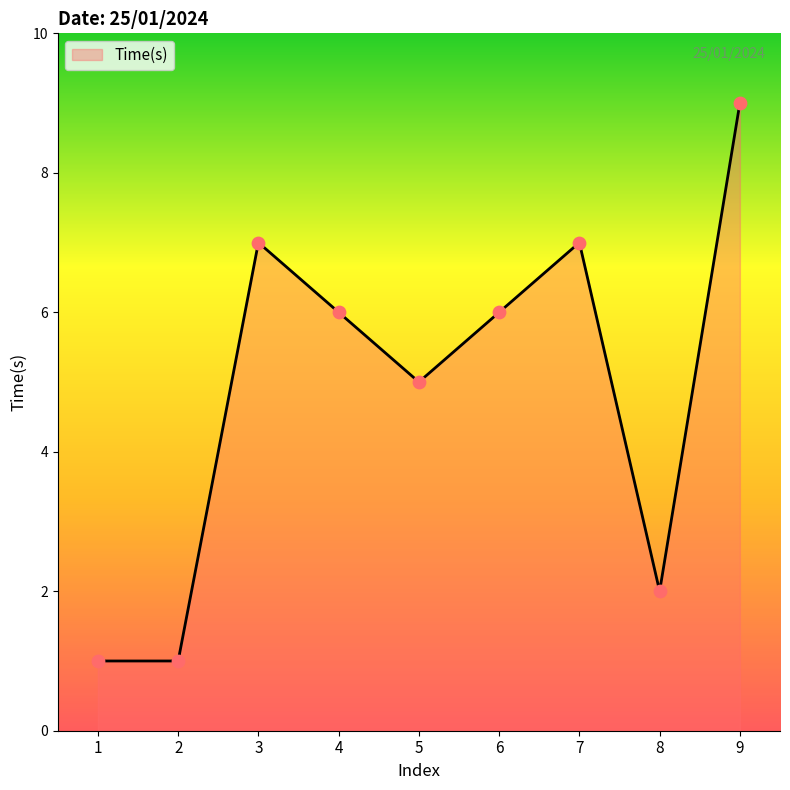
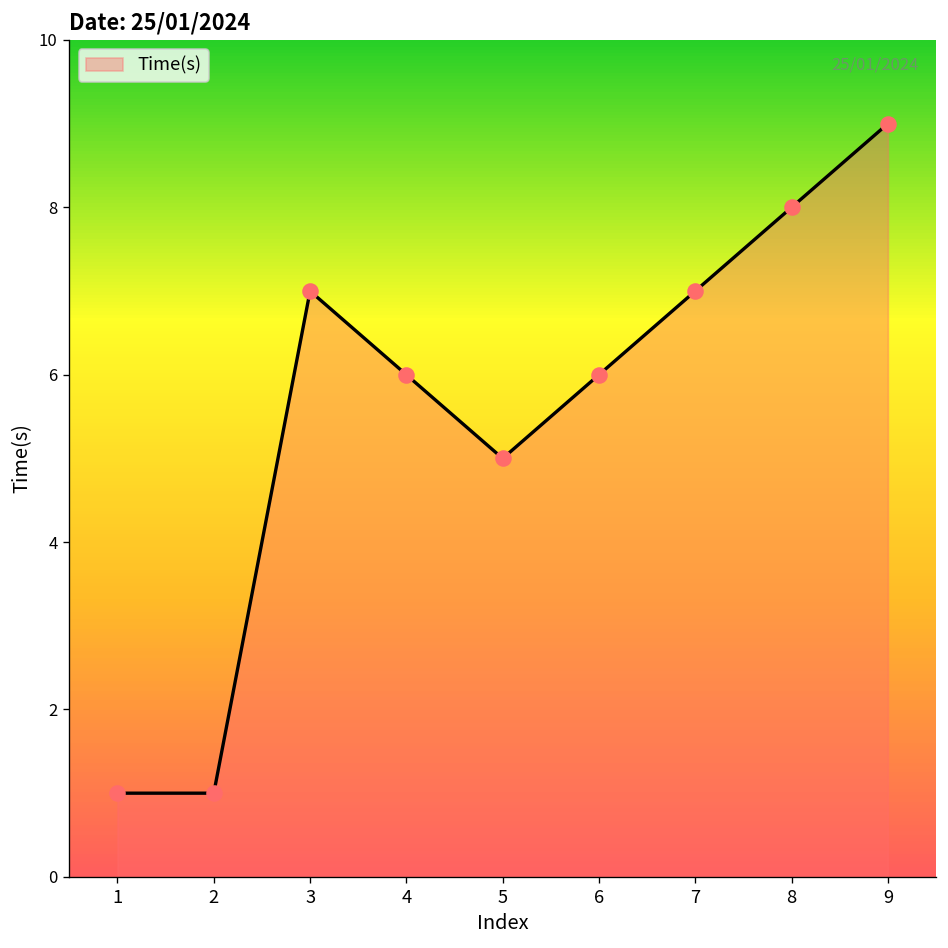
  {
    "1": 1,
    "2": 1,
    "3": 7,
    "4": 6,
    "5": 5,
    "6": 6,
    "7": 7,
-   "8": 2,
+   "8": 8,
    "9": 9
  }
